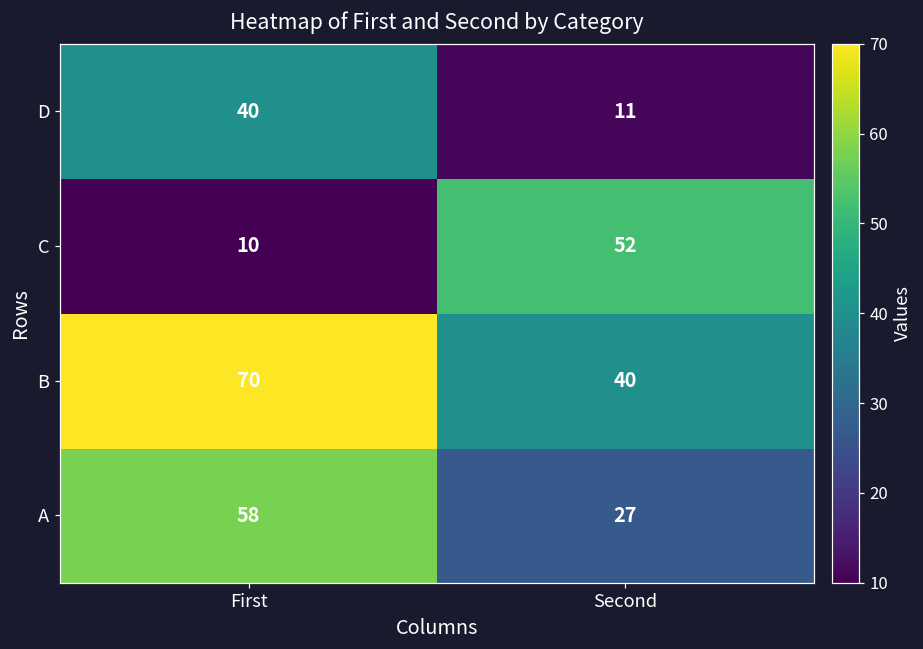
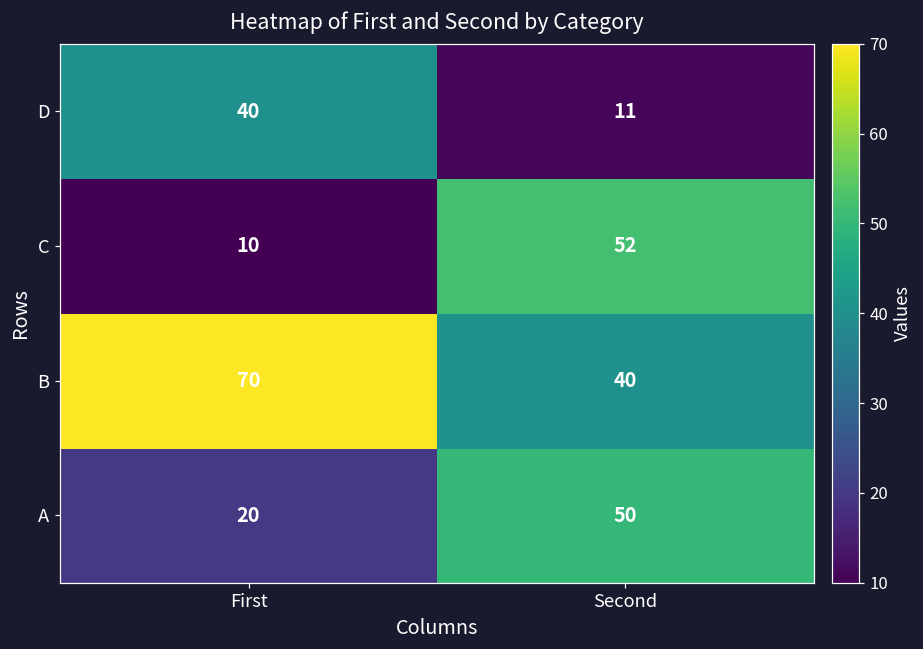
  {
    "D": {
      "First": 40,
      "Second": 11
    },
    "C": {
      "First": 10,
      "Second": 52
    },
    "B": {
      "First": 70,
      "Second": 40
    },
    "A": {
-     "First": 58,
-     "Second": 27
+     "First": 20,
+     "Second": 50
    }
  }
